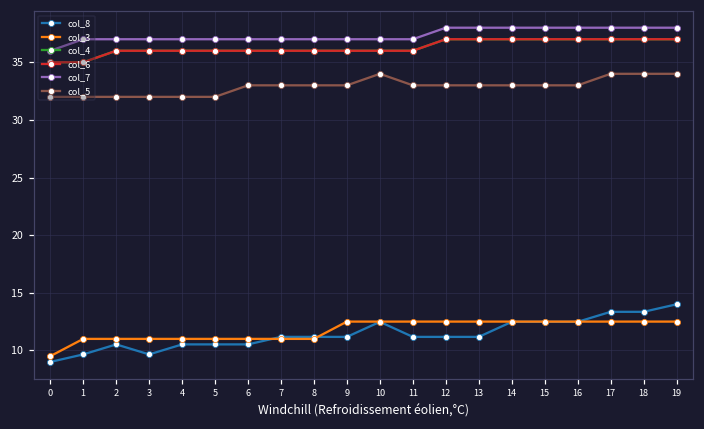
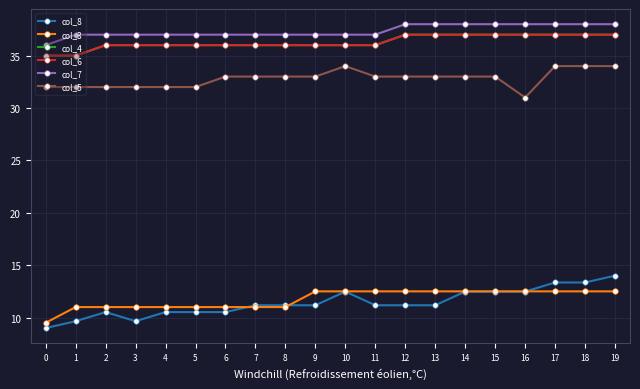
  {
    "col_8": {
      "0": 9,
      "1": 9.7,
      "2": 10.5,
      "3": 9.7,
      "4": 10.5,
      "5": 10.5,
      "6": 10.5,
      "9": 11,
      "11": 11,
      "12": 11,
      "13": 11,
      "17": 13.3,
      "18": 13.3,
      "19": 14
    },
    "col_3": {
      "0": 9.5,
      "1": 11,
      "2": 11,
      "3": 11,
      "4": 11,
      "5": 11,
      "6": 11,
      "9": 12.5,
      "11": 12.5,
      "12": 12.5,
      "13": 12.5,
      "17": 12.5,
      "18": 12.5,
      "19": 12.5
    },
    "col_6": {
      "2": 36,
      "3": 36,
      "4": 36,
      "5": 36,
      "6": 36,
      "7": 36,
      "8": 36,
      "9": 36,
      "10": 36,
      "11": 36,
      "12": 37,
      "13": 37,
      "14": 37,
      "15": 37,
      "16": 37,
      "17": 37,
      "18": 37,
      "19": 37
    },
    "col_7": {
      "2": 37,
      "3": 37,
      "4": 37,
      "5": 37,
      "6": 37,
      "7": 37,
      "8": 37,
      "9": 37,
      "10": 37,
      "11": 37,
      "12": 38,
      "13": 38,
      "14": 38,
      "15": 38,
      "16": 38,
      "17": 38,
      "18": 38,
      "19": 38
    },
    "col_5": {
      "2": 32,
      "3": 32,
      "4": 32,
      "5": 32,
      "6": 33,
      "7": 33,
      "8": 33,
      "9": 33,
      "10": 34,
      "11": 33,
      "12": 33,
      "13": 33,
      "14": 33,
      "15": 33,
-     "16": 33,
+     "16": 31,
      "17": 34,
      "18": 34,
      "19": 34
    }
  }
